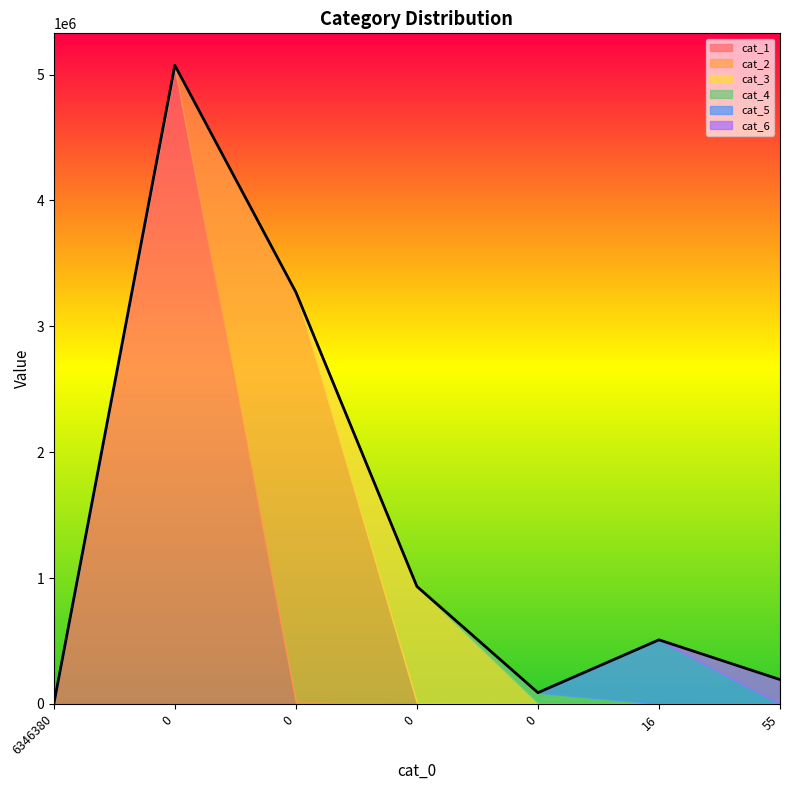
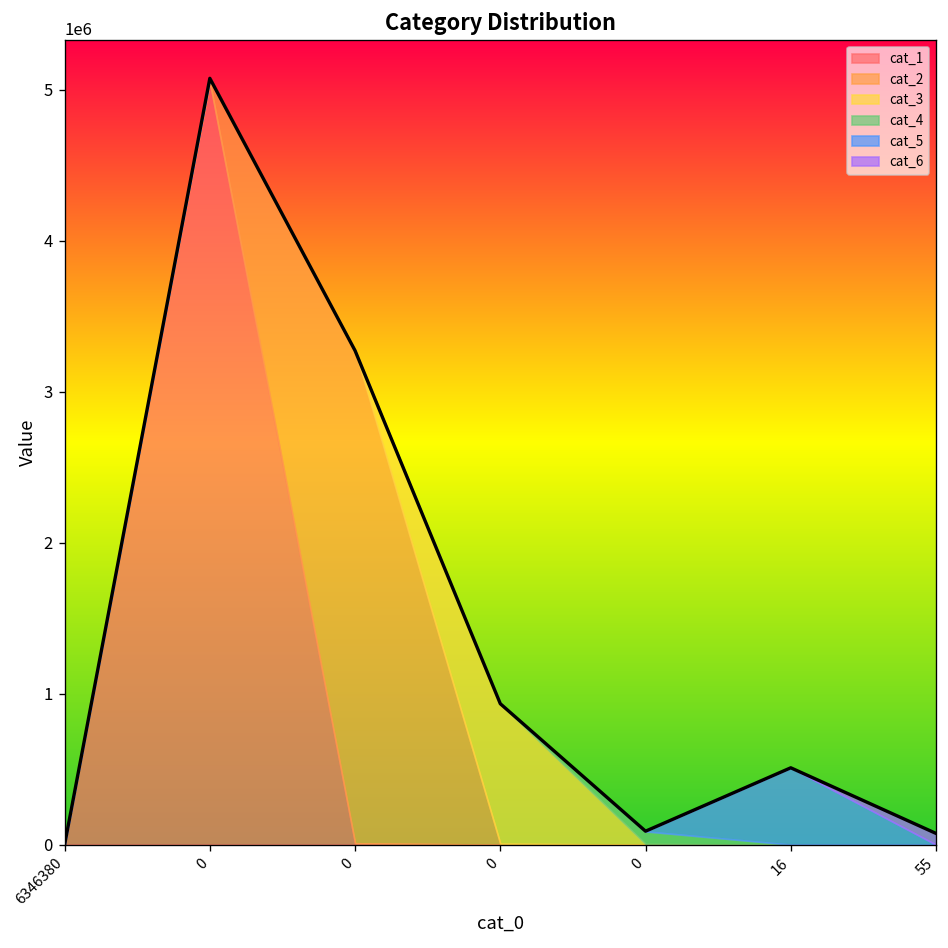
  {
    "cat_6": {
-     "55": 190000
+     "55": 70000
    }
  }
